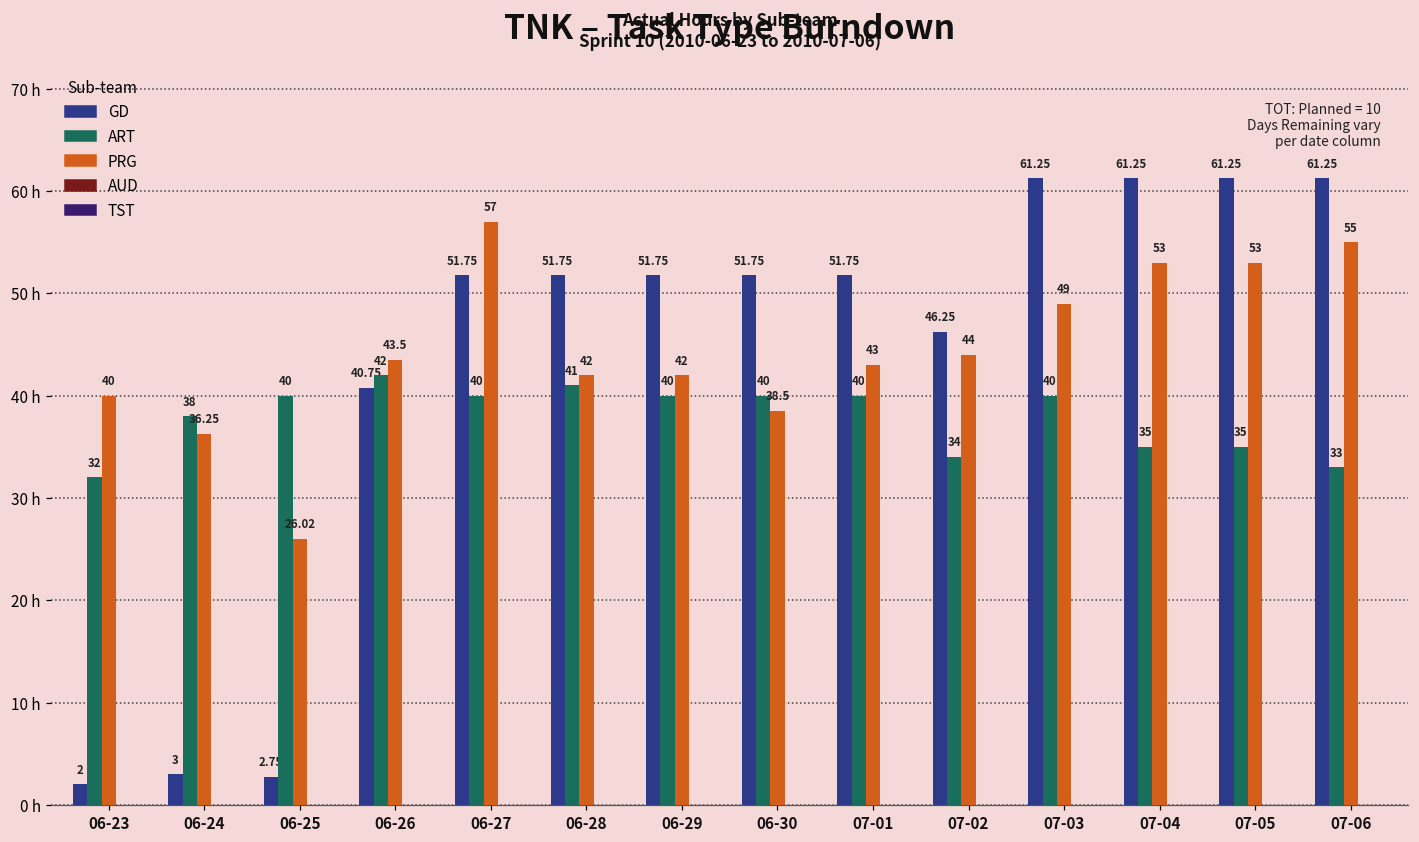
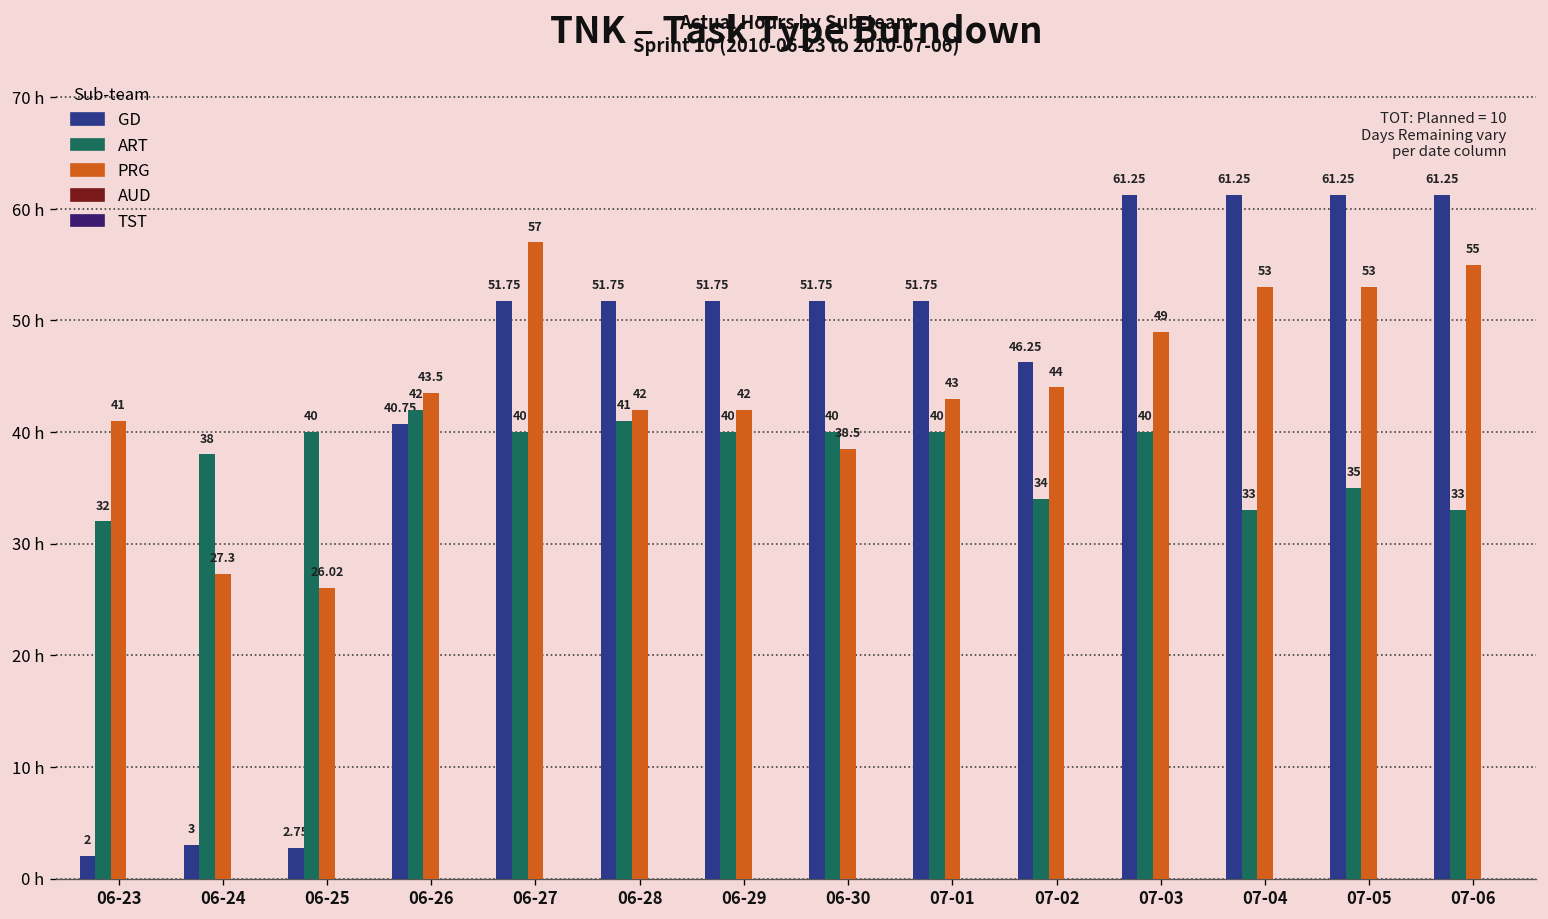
  {
    "ART": {
      "06-23": "32",
      "06-24": "38",
      "06-25": "40",
      "06-26": "42",
      "06-27": "40",
      "06-28": "41",
      "06-29": "40",
      "06-30": "40",
      "07-01": "40",
      "07-02": "34",
      "07-03": "40",
-     "07-04": "35",
+     "07-04": "33",
      "07-05": "35",
      "07-06": "33"
    },
    "PRG": {
-     "06-23": "40",
-     "06-24": "36.25",
+     "06-23": "41",
+     "06-24": "27.3",
      "06-25": "26.02",
      "06-26": "43.5",
      "06-27": "57",
      "06-28": "42",
      "06-29": "42",
      "06-30": "38.5",
      "07-01": "43",
      "07-02": "44",
      "07-03": "49",
      "07-04": "53",
      "07-05": "53",
      "07-06": "55"
    },
    "AUD": {
      "06-23": "0 h",
      "06-24": "0 h",
      "06-25": "0 h",
      "06-26": "0 h",
      "06-27": "0 h",
      "06-28": "0 h",
      "06-29": "0 h",
      "06-30": "0 h",
      "07-01": "0 h",
      "07-02": "0 h",
      "07-03": "0 h",
      "07-04": "0 h",
      "07-05": "0 h",
      "07-06": "0 h"
    }
  }
